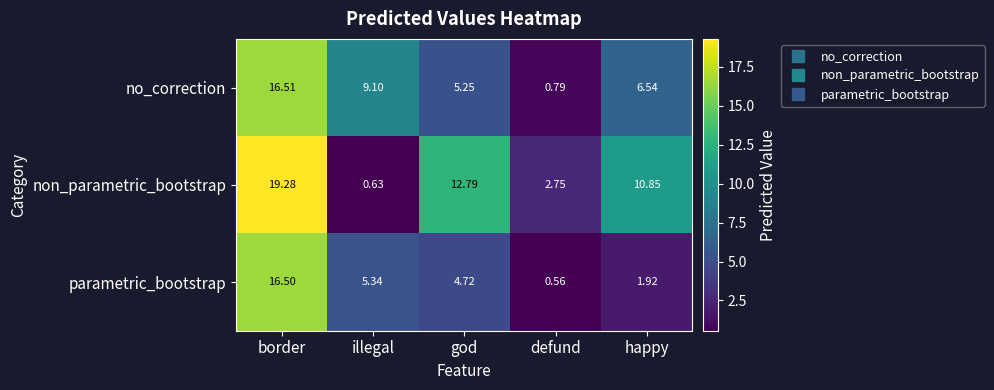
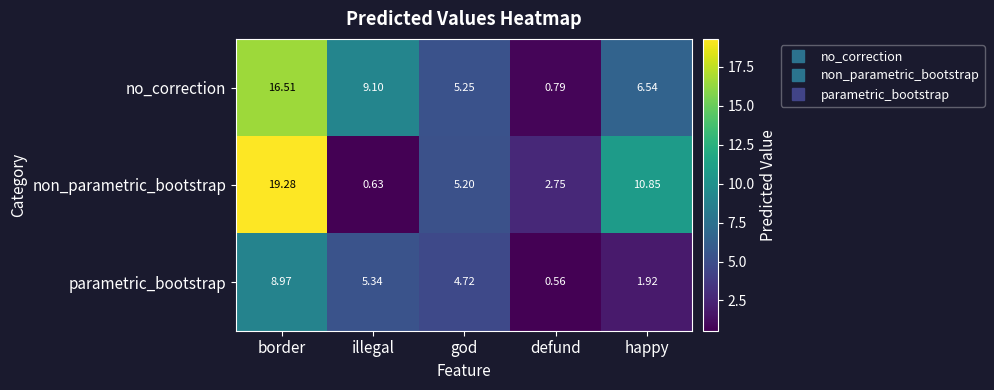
  {
    "no_correction": {
      "border": 16.51,
      "illegal": 9.10,
      "god": 5.25,
      "defund": 0.79,
      "happy": 6.54
    },
    "non_parametric_bootstrap": {
      "border": 19.28,
      "illegal": 0.63,
-     "god": 12.79,
+     "god": 5.20,
      "defund": 2.75,
      "happy": 10.85
    },
    "parametric_bootstrap": {
-     "border": 16.50,
+     "border": 8.97,
      "illegal": 5.34,
      "god": 4.72,
      "defund": 0.56,
      "happy": 1.92
    }
  }
